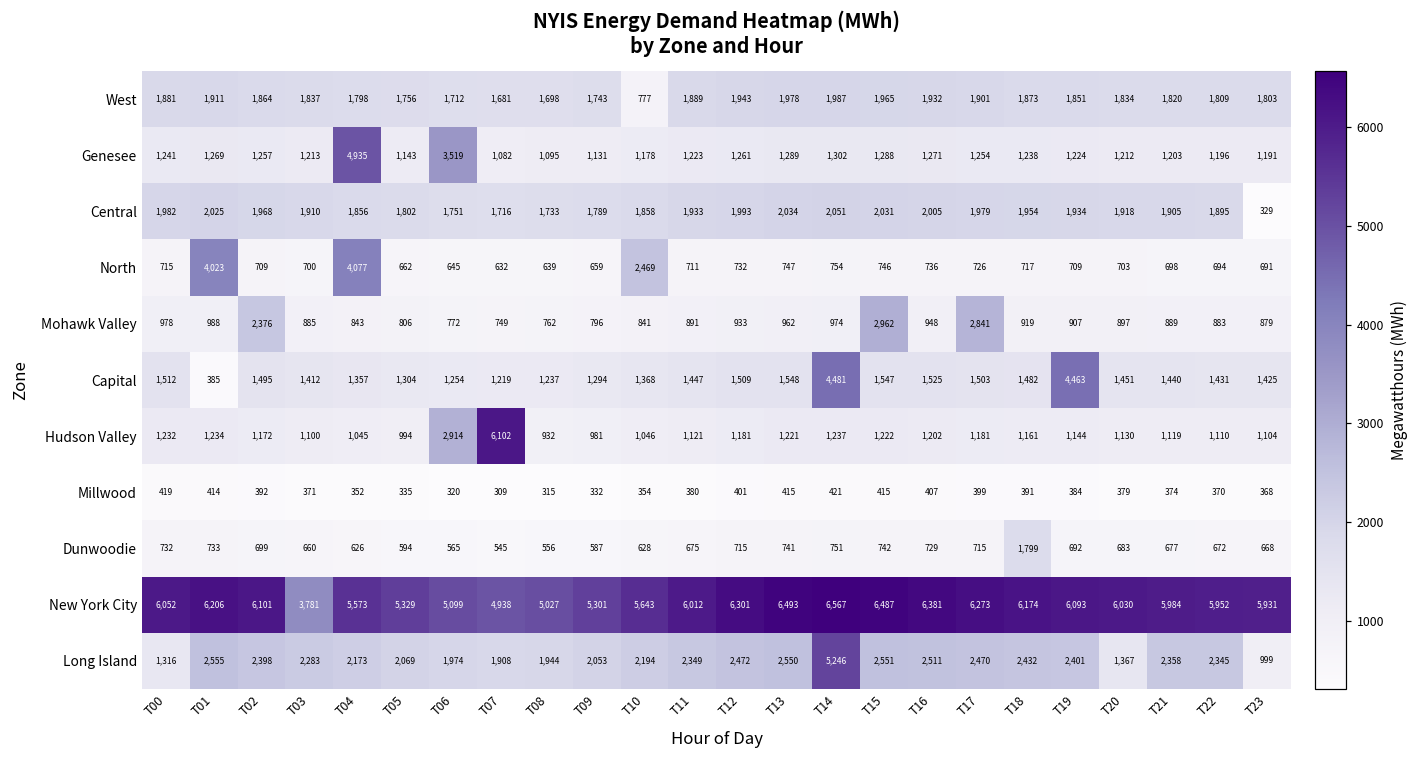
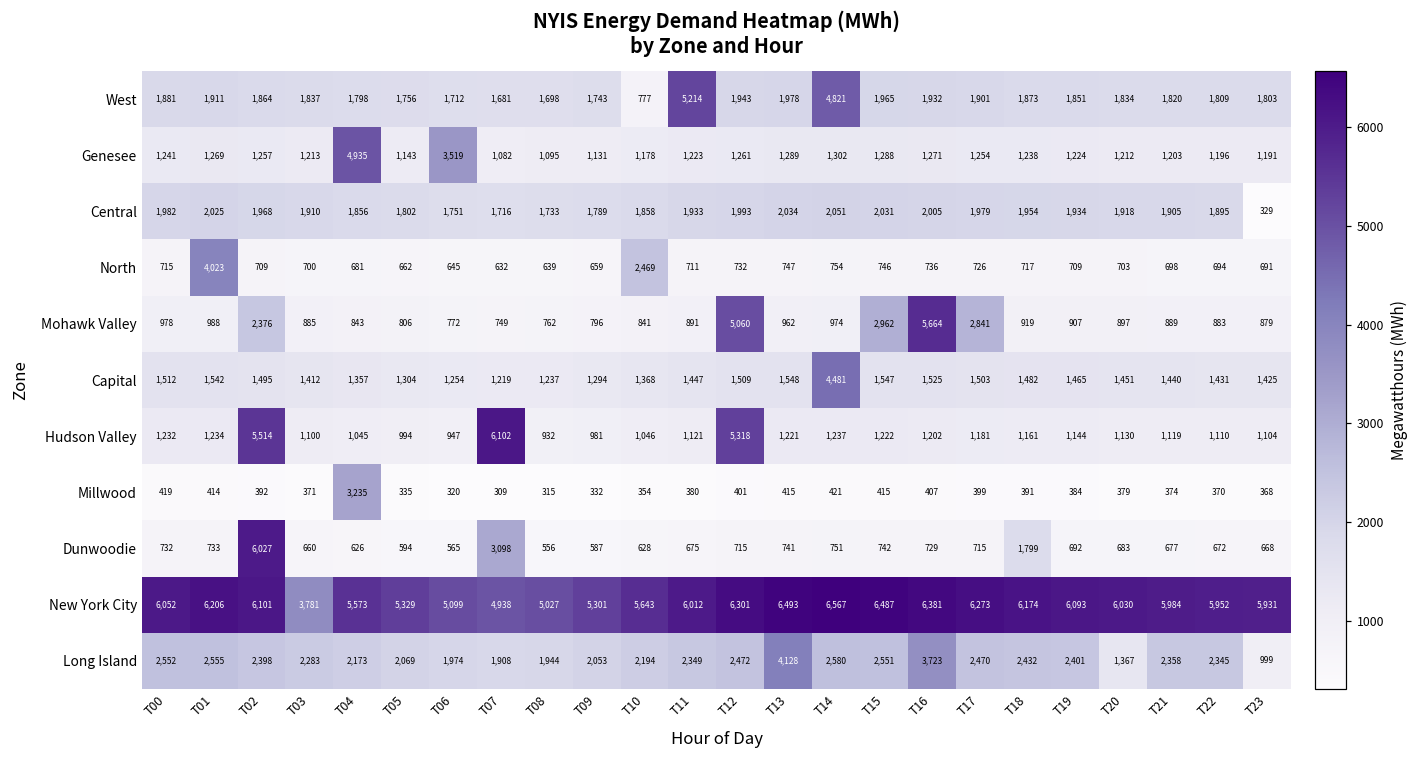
  {
    "West": {
      "T00": "1,881",
      "T01": "1,911",
      "T02": "1,864",
      "T03": "1,837",
      "T04": "1,798",
      "T05": "1,756",
      "T06": "1,712",
      "T07": "1,681",
      "T08": "1,698",
      "T09": "1,743",
      "T10": "777",
-     "T11": "1,889",
+     "T11": "5,214",
      "T12": "1,943",
      "T13": "1,978",
-     "T14": "1,987",
+     "T14": "4,821",
      "T15": "1,965",
      "T16": "1,932",
      "T17": "1,901",
      "T18": "1,873",
      "T19": "1,851",
      "T20": "1,834",
      "T21": "1,820",
      "T22": "1,809",
      "T23": "1,803"
    },
    "North": {
      "T00": "715",
      "T01": "4,023",
      "T02": "709",
      "T03": "700",
-     "T04": "4,077",
+     "T04": "681",
      "T05": "662",
      "T06": "645",
      "T07": "632",
      "T08": "639",
      "T09": "659",
      "T10": "2,469",
      "T11": "711",
      "T12": "732",
      "T13": "747",
      "T14": "754",
      "T15": "746",
      "T16": "736",
      "T17": "726",
      "T18": "717",
      "T19": "709",
      "T20": "703",
      "T21": "698",
      "T22": "694",
      "T23": "691"
    },
    "Mohawk Valley": {
      "T00": "978",
      "T01": "988",
      "T02": "2,376",
      "T03": "885",
      "T04": "843",
      "T05": "806",
      "T06": "772",
      "T07": "749",
      "T08": "762",
      "T09": "796",
      "T10": "841",
      "T11": "891",
-     "T12": "933",
+     "T12": "5,060",
      "T13": "962",
      "T14": "974",
      "T15": "2,962",
-     "T16": "948",
+     "T16": "5,664",
      "T17": "2,841",
      "T18": "919",
      "T19": "907",
      "T20": "897",
      "T21": "889",
      "T22": "883",
      "T23": "879"
    },
    "Capital": {
      "T00": "1,512",
-     "T01": "385",
+     "T01": "1,542",
      "T02": "1,495",
      "T03": "1,412",
      "T04": "1,357",
      "T05": "1,304",
      "T06": "1,254",
      "T07": "1,219",
      "T08": "1,237",
      "T09": "1,294",
      "T10": "1,368",
      "T11": "1,447",
      "T12": "1,509",
      "T13": "1,548",
      "T14": "4,481",
      "T15": "1,547",
      "T16": "1,525",
      "T17": "1,503",
      "T18": "1,482",
-     "T19": "4,463",
+     "T19": "1,465",
      "T20": "1,451",
      "T21": "1,440",
      "T22": "1,431",
      "T23": "1,425"
    },
    "Hudson Valley": {
      "T00": "1,232",
      "T01": "1,234",
-     "T02": "1,172",
+     "T02": "5,514",
      "T03": "1,100",
      "T04": "1,045",
      "T05": "994",
-     "T06": "2,914",
+     "T06": "947",
      "T07": "6,102",
      "T08": "932",
      "T09": "981",
      "T10": "1,046",
      "T11": "1,121",
-     "T12": "1,181",
+     "T12": "5,318",
      "T13": "1,221",
      "T14": "1,237",
      "T15": "1,222",
      "T16": "1,202",
      "T17": "1,181",
      "T18": "1,161",
      "T19": "1,144",
      "T20": "1,130",
      "T21": "1,119",
      "T22": "1,110",
      "T23": "1,104"
    },
    "Millwood": {
      "T00": "419",
      "T01": "414",
      "T02": "392",
      "T03": "371",
-     "T04": "352",
+     "T04": "3,235",
      "T05": "335",
      "T06": "320",
      "T07": "309",
      "T08": "315",
      "T09": "332",
      "T10": "354",
      "T11": "380",
      "T12": "401",
      "T13": "415",
      "T14": "421",
      "T15": "415",
      "T16": "407",
      "T17": "399",
      "T18": "391",
      "T19": "384",
      "T20": "379",
      "T21": "374",
      "T22": "370",
      "T23": "368"
    },
    "Dunwoodie": {
      "T00": "732",
      "T01": "733",
-     "T02": "699",
+     "T02": "6,027",
      "T03": "660",
      "T04": "626",
      "T05": "594",
      "T06": "565",
-     "T07": "545",
+     "T07": "3,098",
      "T08": "556",
      "T09": "587",
      "T10": "628",
      "T11": "675",
      "T12": "715",
      "T13": "741",
      "T14": "751",
      "T15": "742",
      "T16": "729",
      "T17": "715",
      "T18": "1,799",
      "T19": "692",
      "T20": "683",
      "T21": "677",
      "T22": "672",
      "T23": "668"
    },
    "Long Island": {
-     "T00": "1,316",
+     "T00": "2,552",
      "T01": "2,555",
      "T02": "2,398",
      "T03": "2,283",
      "T04": "2,173",
      "T05": "2,069",
      "T06": "1,974",
      "T07": "1,908",
      "T08": "1,944",
      "T09": "2,053",
      "T10": "2,194",
      "T11": "2,349",
      "T12": "2,472",
-     "T13": "2,550",
-     "T14": "5,246",
+     "T13": "4,128",
+     "T14": "2,580",
      "T15": "2,551",
-     "T16": "2,511",
+     "T16": "3,723",
      "T17": "2,470",
      "T18": "2,432",
      "T19": "2,401",
      "T20": "1,367",
      "T21": "2,358",
      "T22": "2,345",
      "T23": "999"
    }
  }
